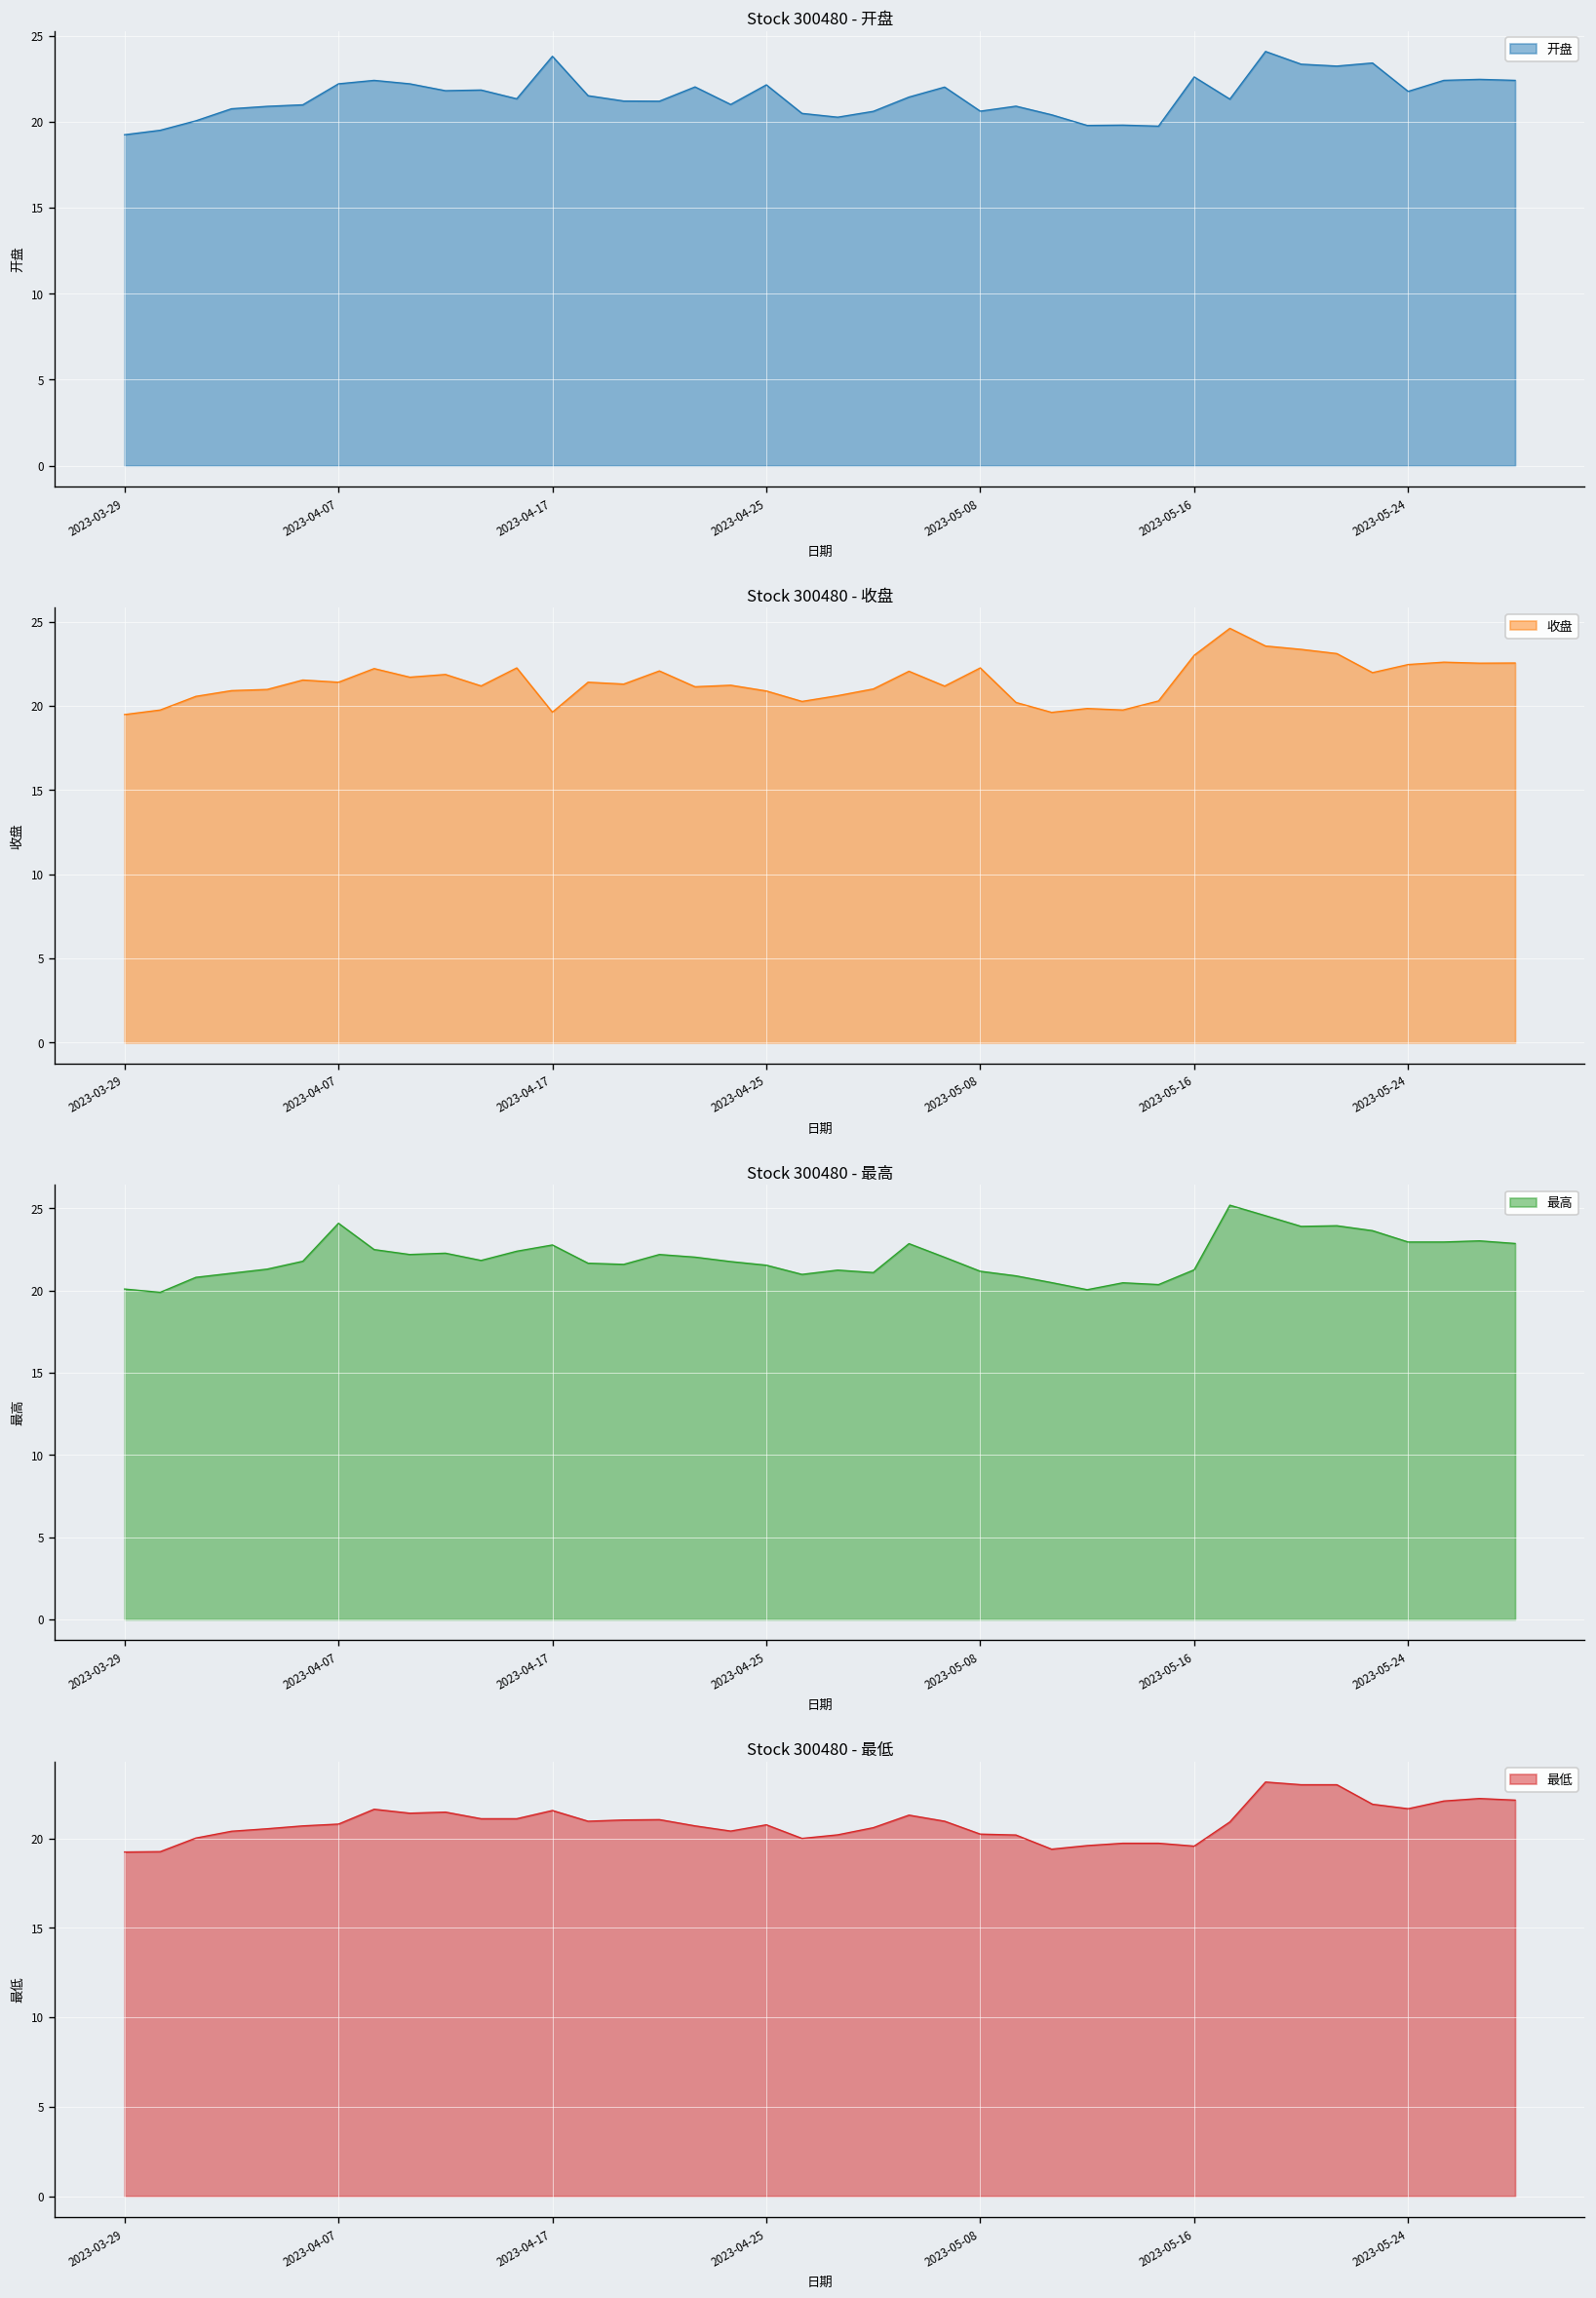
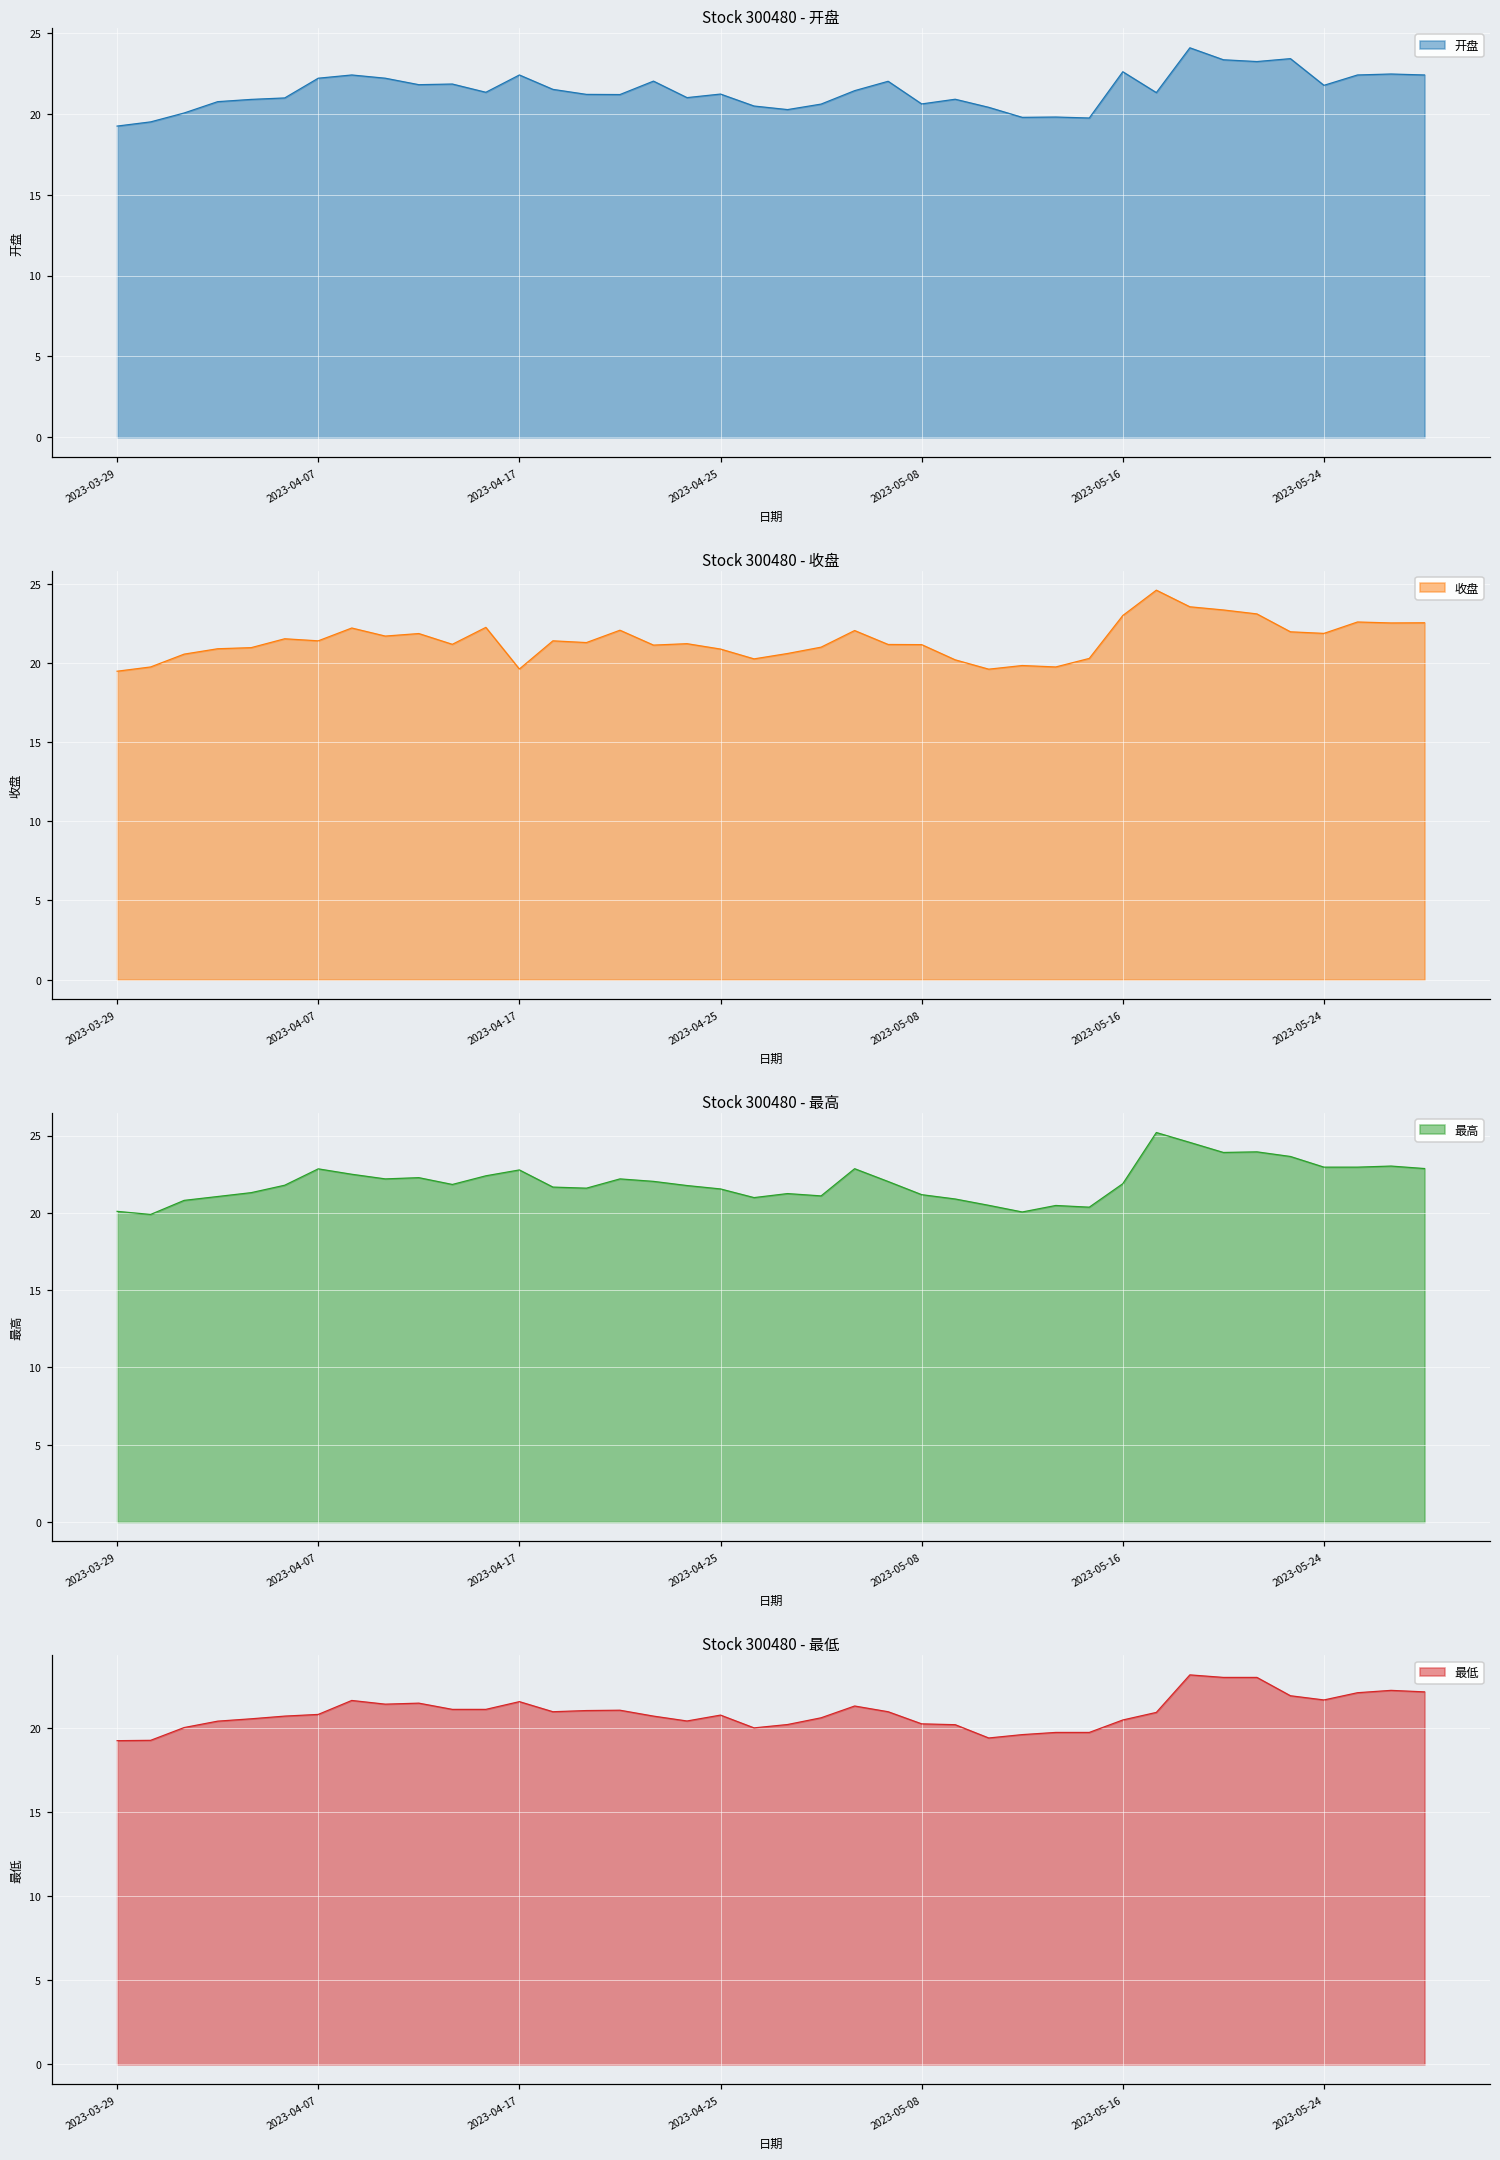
  {
    "Stock 300480 - 开盘": {
      "2023-03-29": 19.2,
      "2023-04-07": 22.2,
-     "2023-04-17": 23.8,
-     "2023-04-25": 22.1,
+     "2023-04-17": 22.4,
+     "2023-04-25": 21.2,
      "2023-05-08": 20.6,
      "2023-05-16": 22.6,
      "2023-05-24": 21.8
    },
    "Stock 300480 - 收盘": {
      "2023-03-29": 19.5,
      "2023-04-07": 21.4,
      "2023-04-17": 19.6,
      "2023-04-25": 20.9,
-     "2023-05-08": 22.3,
+     "2023-05-08": 21.2,
      "2023-05-16": 23.0,
-     "2023-05-24": 22.5
+     "2023-05-24": 21.9
    },
    "Stock 300480 - 最高": {
      "2023-03-29": 20.1,
-     "2023-04-07": 24.1,
+     "2023-04-07": 22.9,
      "2023-04-17": 22.8,
      "2023-04-25": 21.6,
      "2023-05-08": 21.2,
-     "2023-05-16": 21.3,
+     "2023-05-16": 21.9,
      "2023-05-24": 23.0
    },
    "Stock 300480 - 最低": {
      "2023-03-29": 19.2,
      "2023-04-07": 20.8,
      "2023-04-17": 21.6,
      "2023-04-25": 20.8,
      "2023-05-08": 20.2,
-     "2023-05-16": 19.6,
+     "2023-05-16": 20.5,
      "2023-05-24": 21.7
    }
  }
